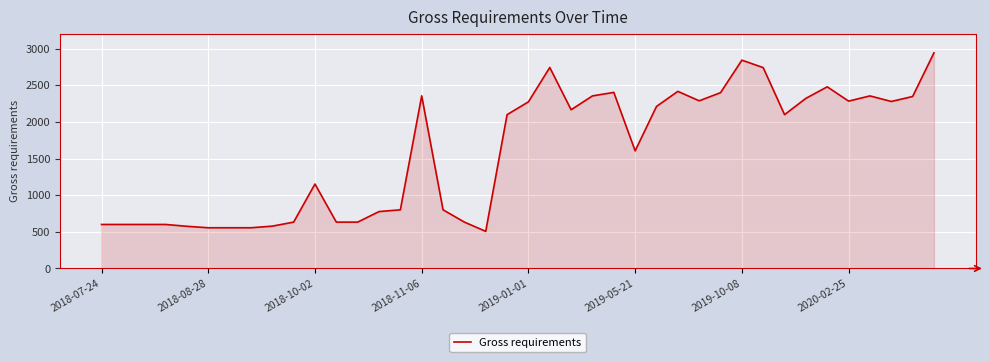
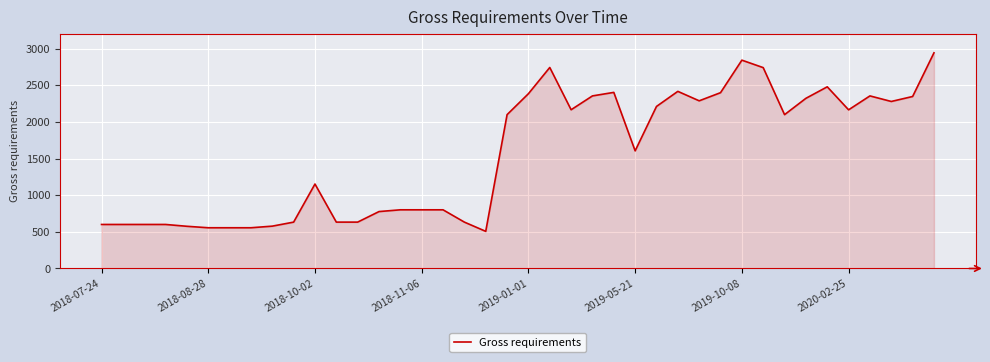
  {
    "2018-07-24": 600,
    "2018-08-28": 600,
    "2018-10-02": 1200,
-   "2018-11-06": 2400,
-   "2019-01-01": 2300,
+   "2018-11-06": 800,
+   "2019-01-01": 2400,
    "2019-05-21": 1600,
    "2019-10-08": 2800,
-   "2020-02-25": 2300
+   "2020-02-25": 2200
  }
